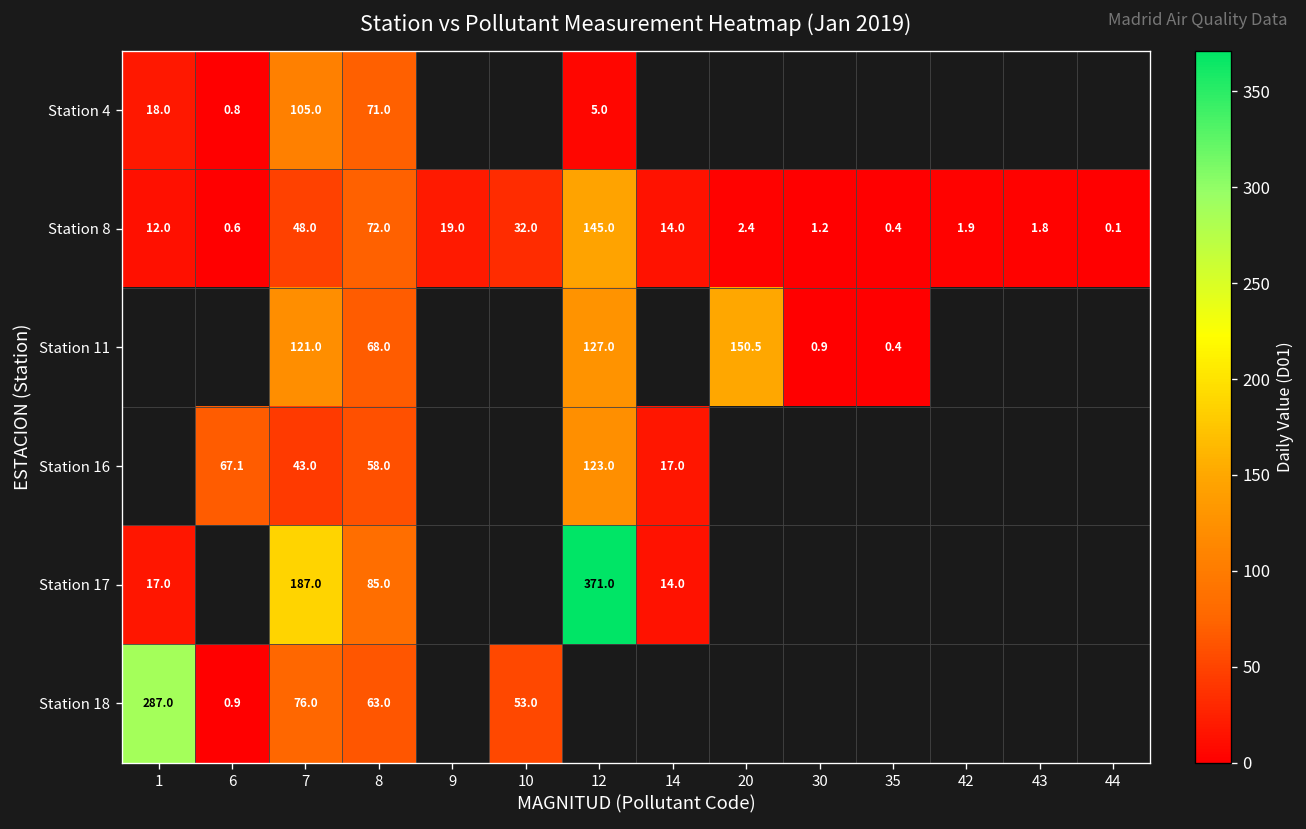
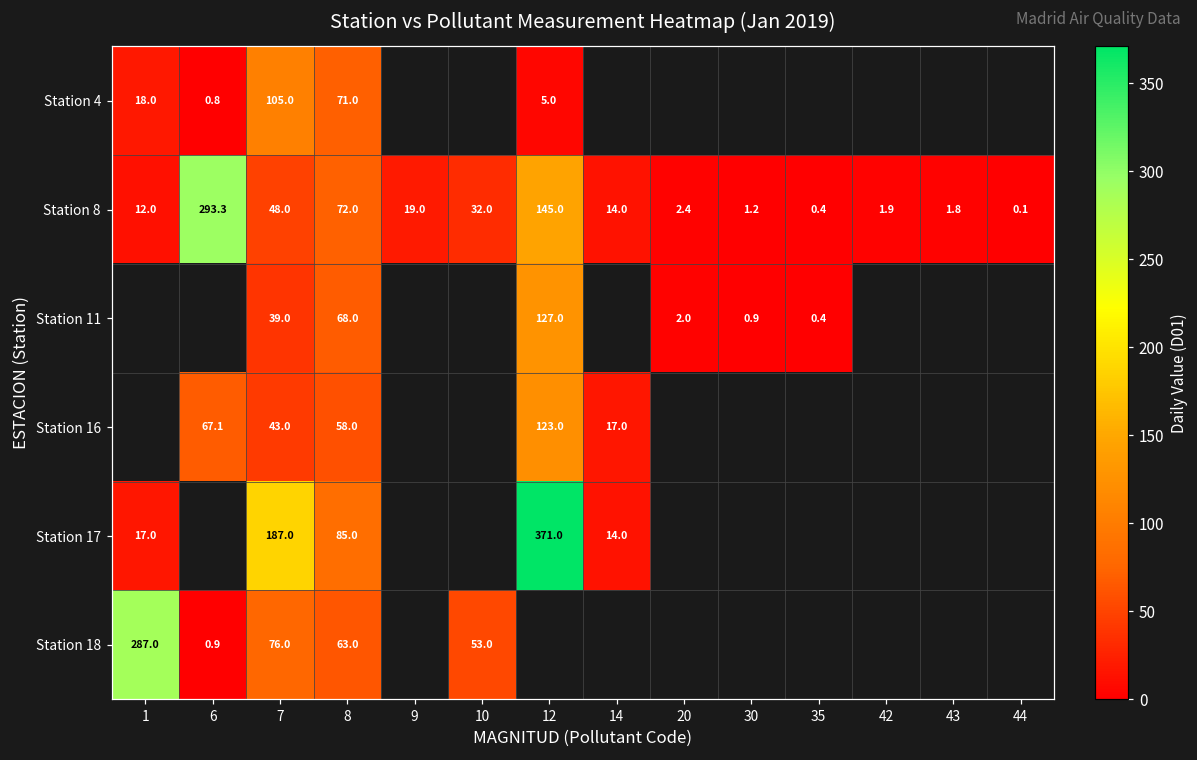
  {
    "Station 4": {
      "1": 18.0,
      "6": 0.8,
      "7": 105.0,
      "8": 71.0,
      "12": 5.0
    },
    "Station 8": {
      "1": 12.0,
-     "6": 0.6,
+     "6": 293.3,
      "7": 48.0,
      "8": 72.0,
      "9": 19.0,
      "10": 32.0,
      "12": 145.0,
      "14": 14.0,
      "20": 2.4,
      "30": 1.2,
      "35": 0.4,
      "42": 1.9,
      "43": 1.8,
      "44": 0.1
    },
    "Station 11": {
-     "7": 121.0,
+     "7": 39.0,
      "8": 68.0,
      "12": 127.0,
-     "20": 150.5,
+     "20": 2.0,
      "30": 0.9,
      "35": 0.4
    },
    "Station 16": {
      "6": 67.1,
      "7": 43.0,
      "8": 58.0,
      "12": 123.0,
      "14": 17.0
    },
    "Station 17": {
      "1": 17.0,
      "7": 187.0,
      "8": 85.0,
      "12": 371.0,
      "14": 14.0
    },
    "Station 18": {
      "1": 287.0,
      "6": 0.9,
      "7": 76.0,
      "8": 63.0,
      "10": 53.0
    }
  }
